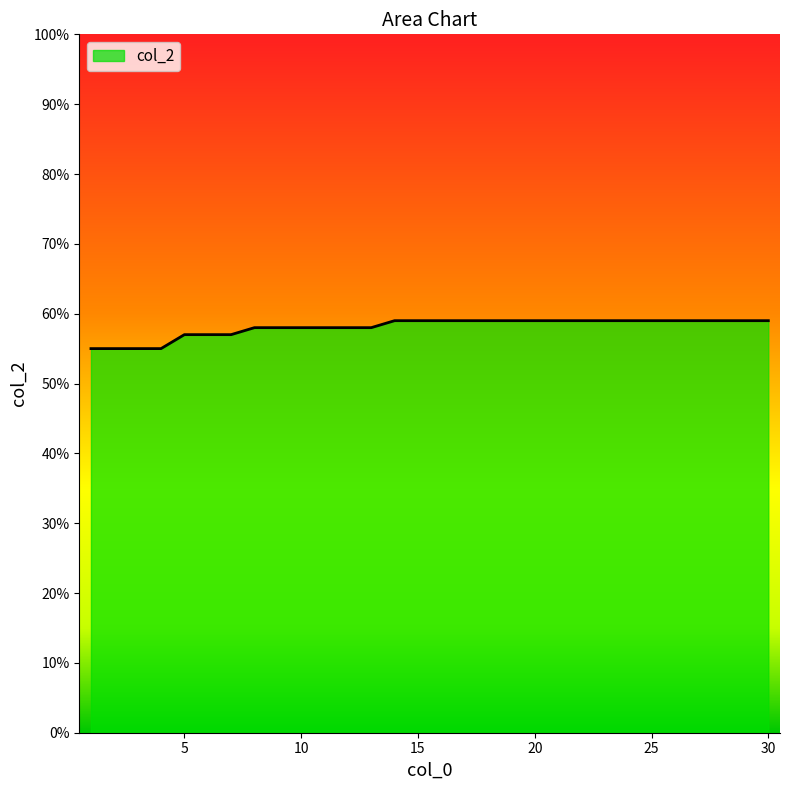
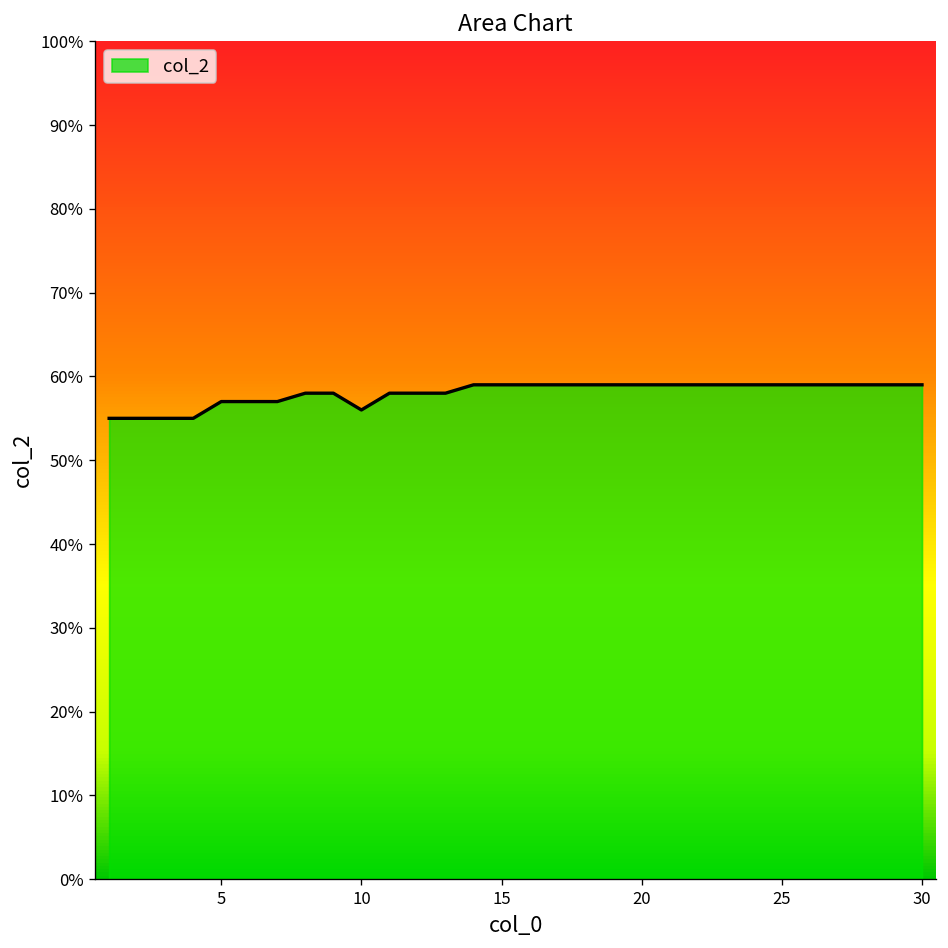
  {
    "5": "57%",
-   "10": "58%",
+   "10": "56%",
    "15": "59%",
    "20": "59%",
    "25": "59%",
    "30": "59%"
  }
